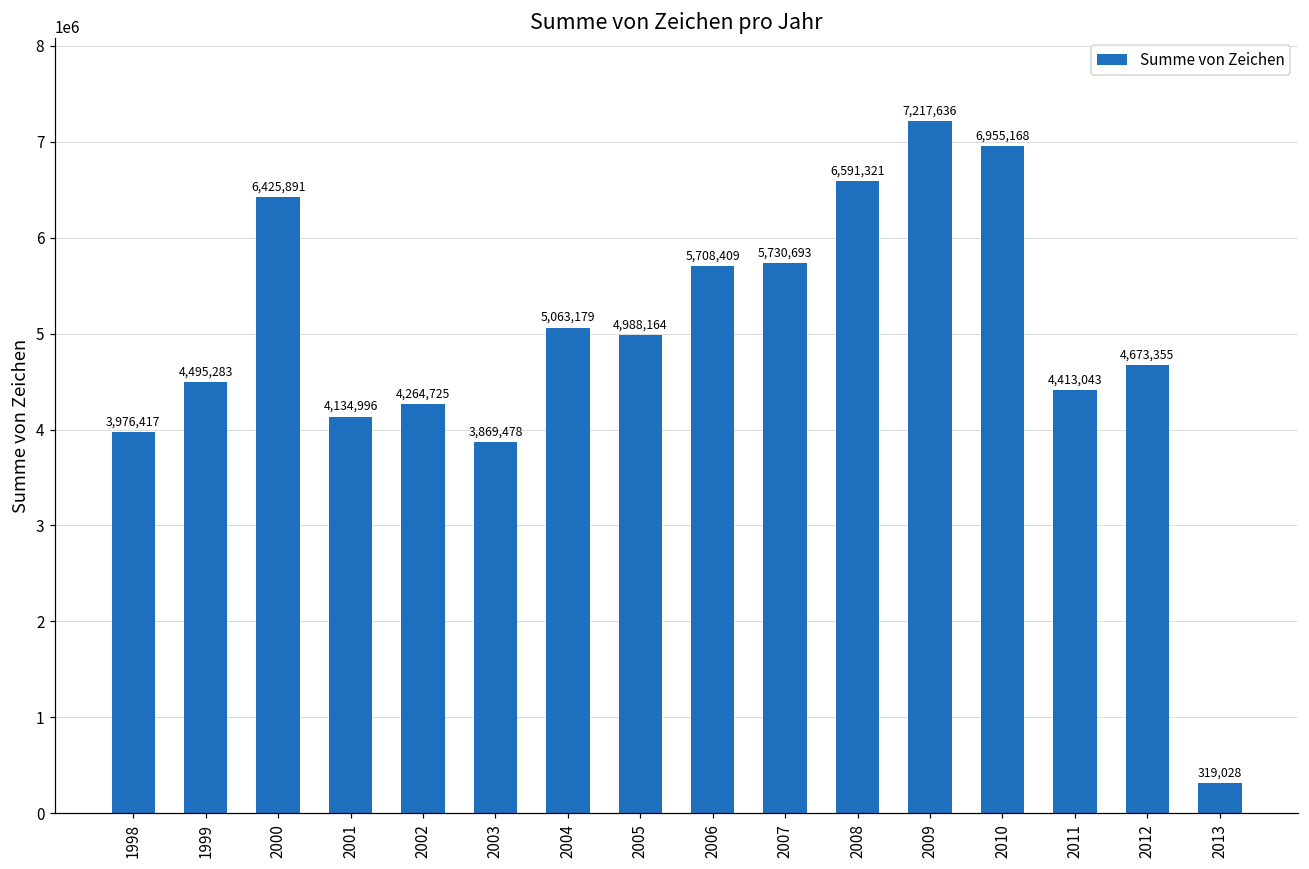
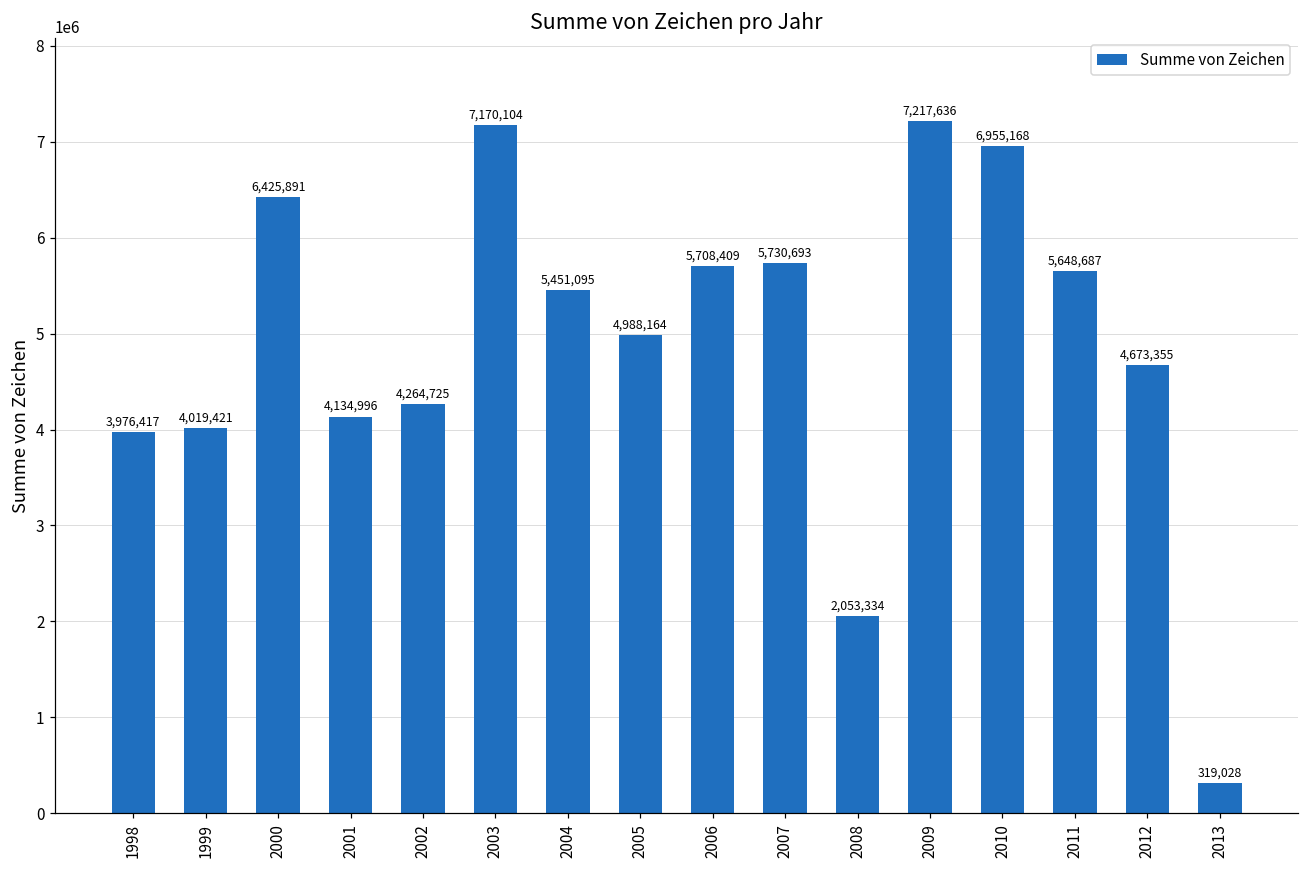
  {
    "1998": "3,976,417",
-   "1999": "4,495,283",
+   "1999": "4,019,421",
    "2000": "6,425,891",
    "2001": "4,134,996",
    "2002": "4,264,725",
-   "2003": "3,869,478",
-   "2004": "5,063,179",
+   "2003": "7,170,104",
+   "2004": "5,451,095",
    "2005": "4,988,164",
    "2006": "5,708,409",
    "2007": "5,730,693",
-   "2008": "6,591,321",
+   "2008": "2,053,334",
    "2009": "7,217,636",
    "2010": "6,955,168",
-   "2011": "4,413,043",
+   "2011": "5,648,687",
    "2012": "4,673,355",
    "2013": "319,028"
  }
